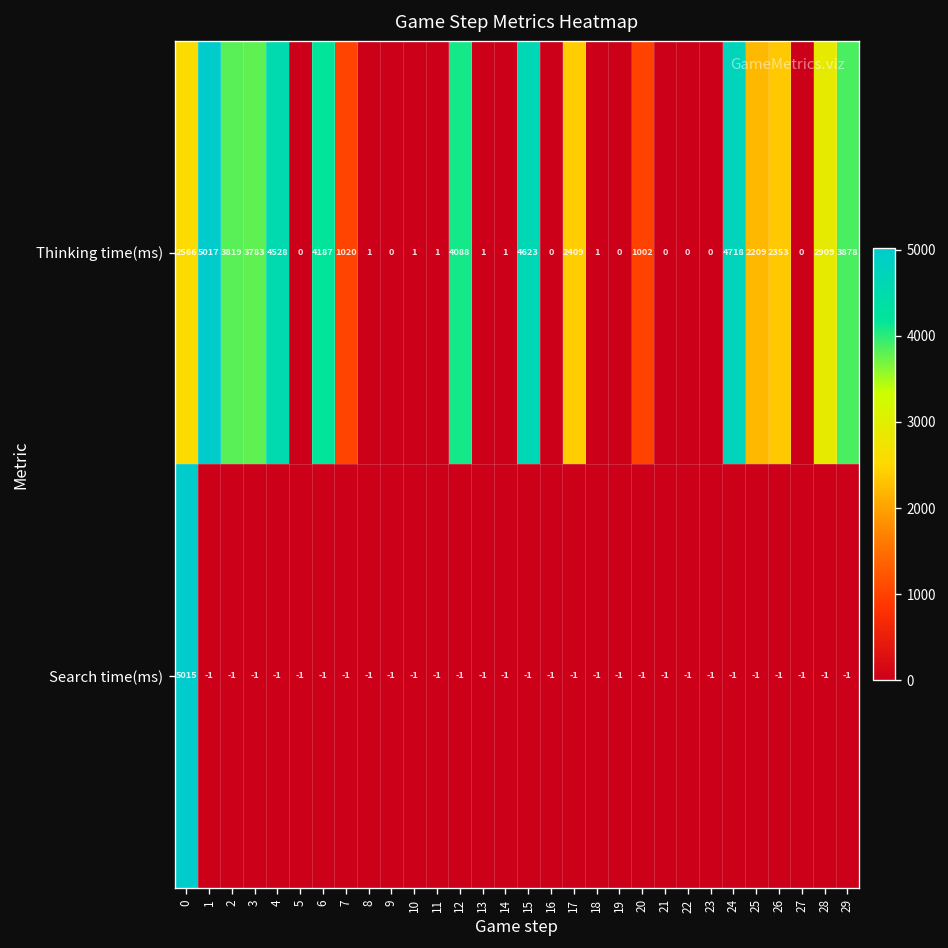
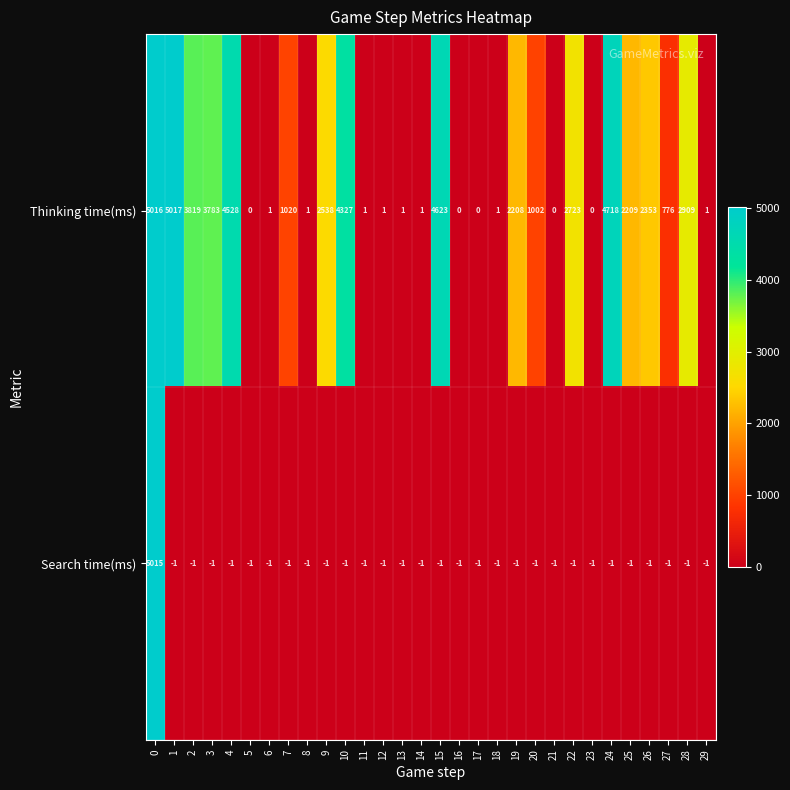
  {
    "Thinking time(ms)": {
-     "0": 2566,
+     "0": 5016,
      "1": 5017,
      "2": 3819,
      "3": 3783,
      "4": 4528,
      "5": 0,
-     "6": 4187,
+     "6": 1,
      "7": 1020,
      "8": 1,
-     "9": 0,
-     "10": 1,
+     "9": 2538,
+     "10": 4327,
      "11": 1,
-     "12": 4088,
+     "12": 1,
      "13": 1,
      "14": 1,
      "15": 4623,
      "16": 0,
-     "17": 2409,
+     "17": 0,
      "18": 1,
-     "19": 0,
+     "19": 2208,
      "20": 1002,
      "21": 0,
-     "22": 0,
+     "22": 2723,
      "23": 0,
      "24": 4718,
      "25": 2209,
-     "27": 0,
+     "27": 776,
      "28": 2909,
-     "29": 3878
+     "29": 1
    },
    "Search time(ms)": {
      "0": 5015,
      "1": -1,
      "2": -1,
      "3": -1,
      "4": -1,
      "5": -1,
      "6": -1,
      "7": -1,
      "8": -1,
      "9": -1,
      "10": -1,
      "11": -1,
      "12": -1,
      "13": -1,
      "14": -1,
      "15": -1,
      "16": -1,
      "17": -1,
      "18": -1,
      "19": -1,
      "20": -1,
      "21": -1,
      "22": -1,
      "23": -1,
      "24": -1,
      "25": -1,
      "26": -1,
      "27": -1,
      "28": -1,
      "29": -1
    }
  }
